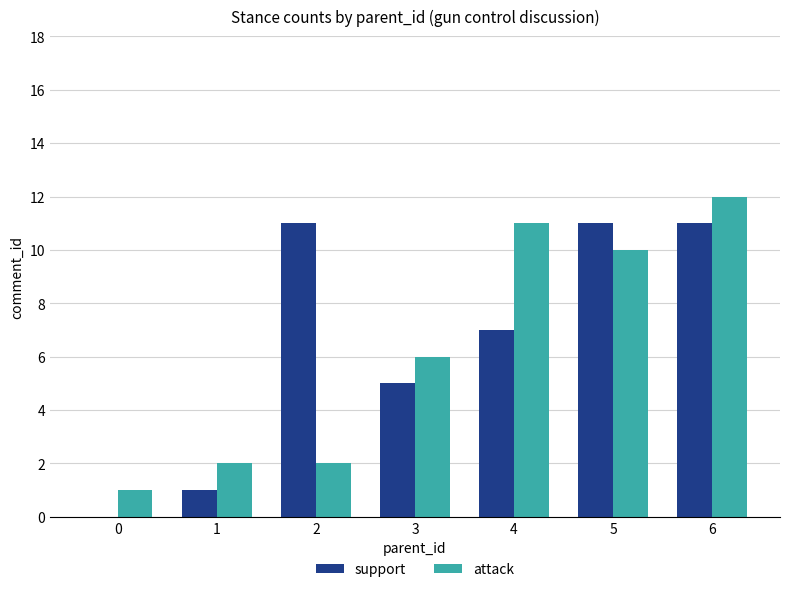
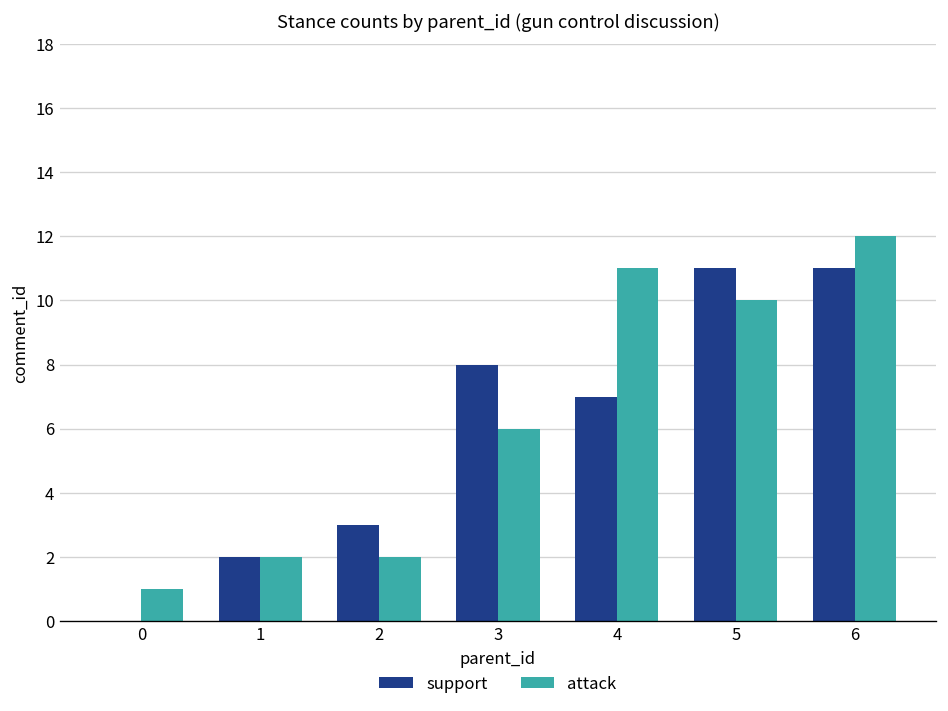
  {
    "support": {
      "0": 0,
-     "1": 1,
-     "2": 11,
-     "3": 5,
+     "1": 2,
+     "2": 3,
+     "3": 8,
      "4": 7,
      "5": 11,
      "6": 11
    },
    "attack": {
      "0": 1,
      "1": 2,
      "2": 2,
      "3": 6,
      "4": 11,
      "5": 10,
      "6": 12
    }
  }
